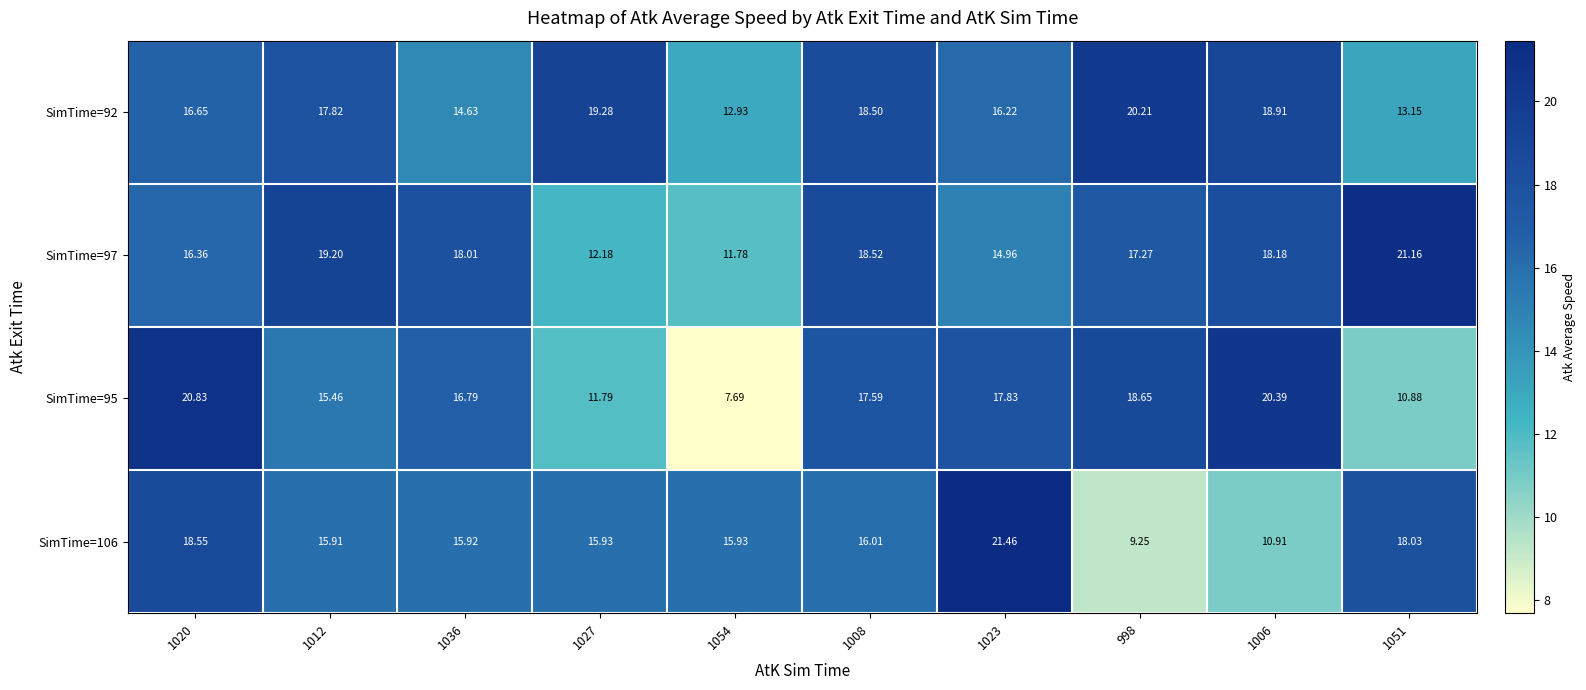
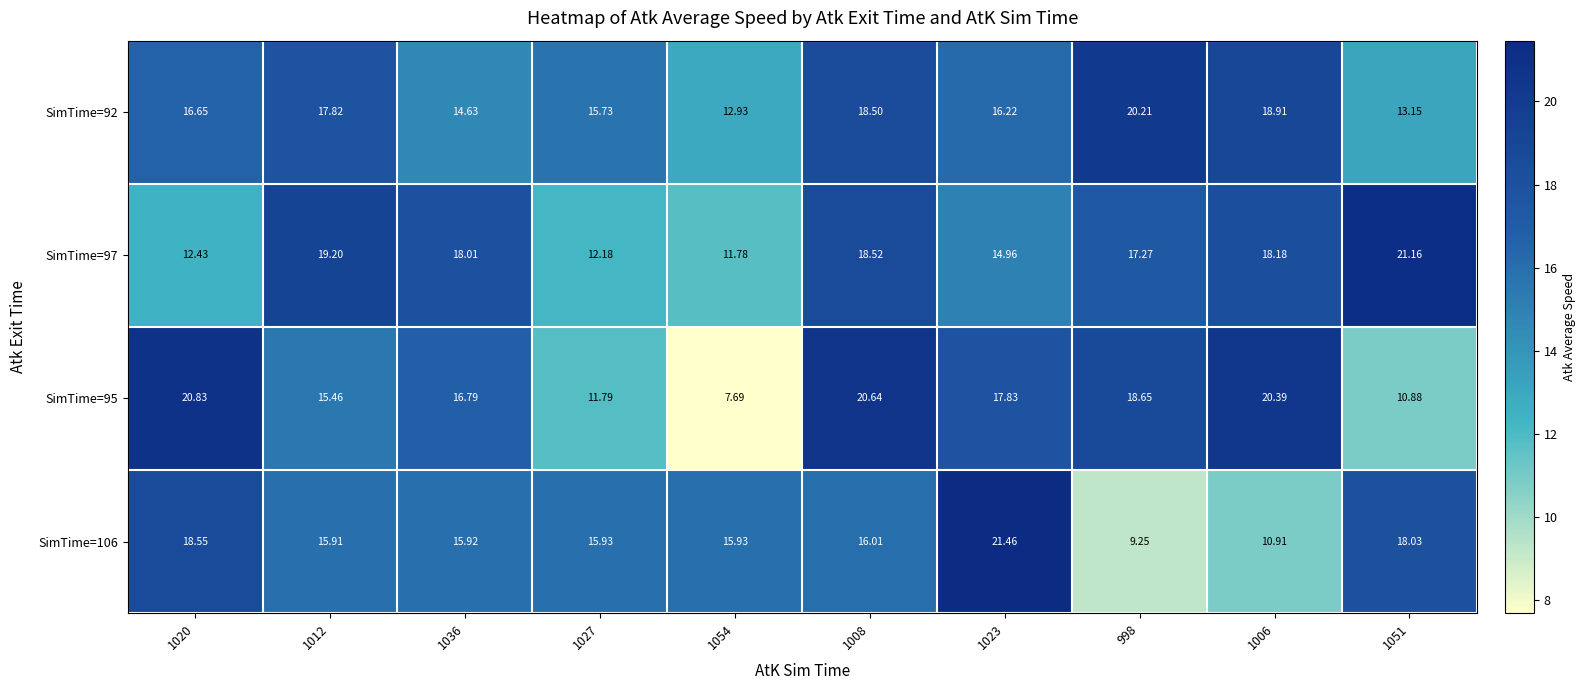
  {
    "SimTime=92": {
      "1020": 16.65,
      "1012": 17.82,
      "1036": 14.63,
-     "1027": 19.28,
+     "1027": 15.73,
      "1054": 12.93,
      "1008": 18.50,
      "1023": 16.22,
      "998": 20.21,
      "1006": 18.91,
      "1051": 13.15
    },
    "SimTime=97": {
-     "1020": 16.36,
+     "1020": 12.43,
      "1012": 19.20,
      "1036": 18.01,
      "1027": 12.18,
      "1054": 11.78,
      "1008": 18.52,
      "1023": 14.96,
      "998": 17.27,
      "1006": 18.18,
      "1051": 21.16
    },
    "SimTime=95": {
      "1020": 20.83,
      "1012": 15.46,
      "1036": 16.79,
      "1027": 11.79,
      "1054": 7.69,
-     "1008": 17.59,
+     "1008": 20.64,
      "1023": 17.83,
      "998": 18.65,
      "1006": 20.39,
      "1051": 10.88
    },
    "SimTime=106": {
      "1020": 18.55,
      "1012": 15.91,
      "1036": 15.92,
      "1027": 15.93,
      "1054": 15.93,
      "1008": 16.01,
      "1023": 21.46,
      "998": 9.25,
      "1006": 10.91,
      "1051": 18.03
    }
  }
